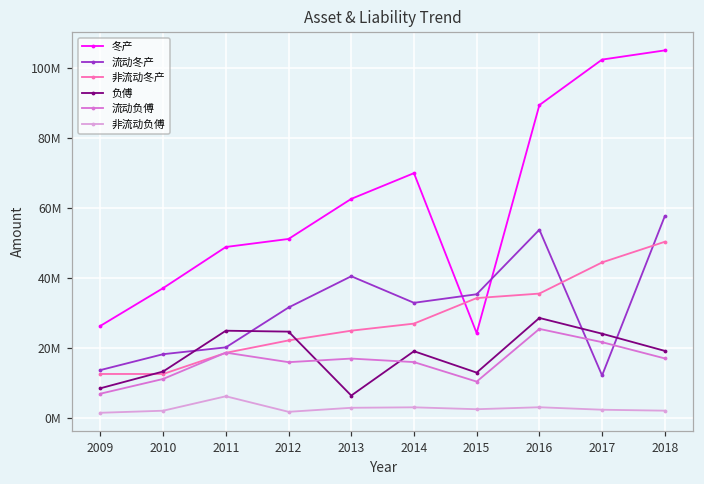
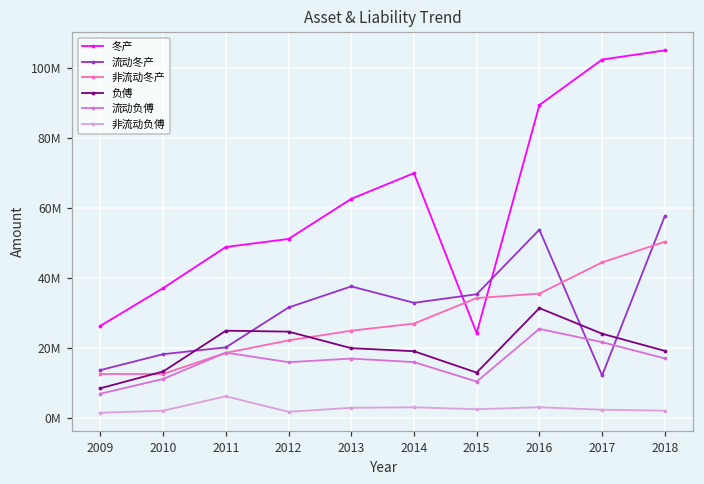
  {
    "冬产": {
      "2009": 26000000,
      "2010": 37000000,
      "2011": 49000000,
      "2012": 51000000,
      "2013": 63000000,
      "2014": 70000000,
      "2015": 24000000,
      "2016": 89000000,
      "2017": 102000000,
      "2018": 105000000
    },
    "流动冬产": {
      "2009": 14000000,
      "2010": 18000000,
      "2011": 20000000,
      "2012": 32000000,
-     "2013": 41000000,
+     "2013": 38000000,
      "2014": 33000000,
      "2015": 35000000,
      "2016": 54000000,
      "2017": 12000000,
      "2018": 58000000
    },
    "负傅": {
      "2009": 9000000,
      "2011": 25000000,
      "2012": 25000000,
-     "2013": 6000000,
+     "2013": 20000000,
      "2014": 19000000,
      "2015": 13000000,
-     "2016": 29000000,
+     "2016": 31000000,
      "2017": 24000000,
      "2018": 19000000
    }
  }
